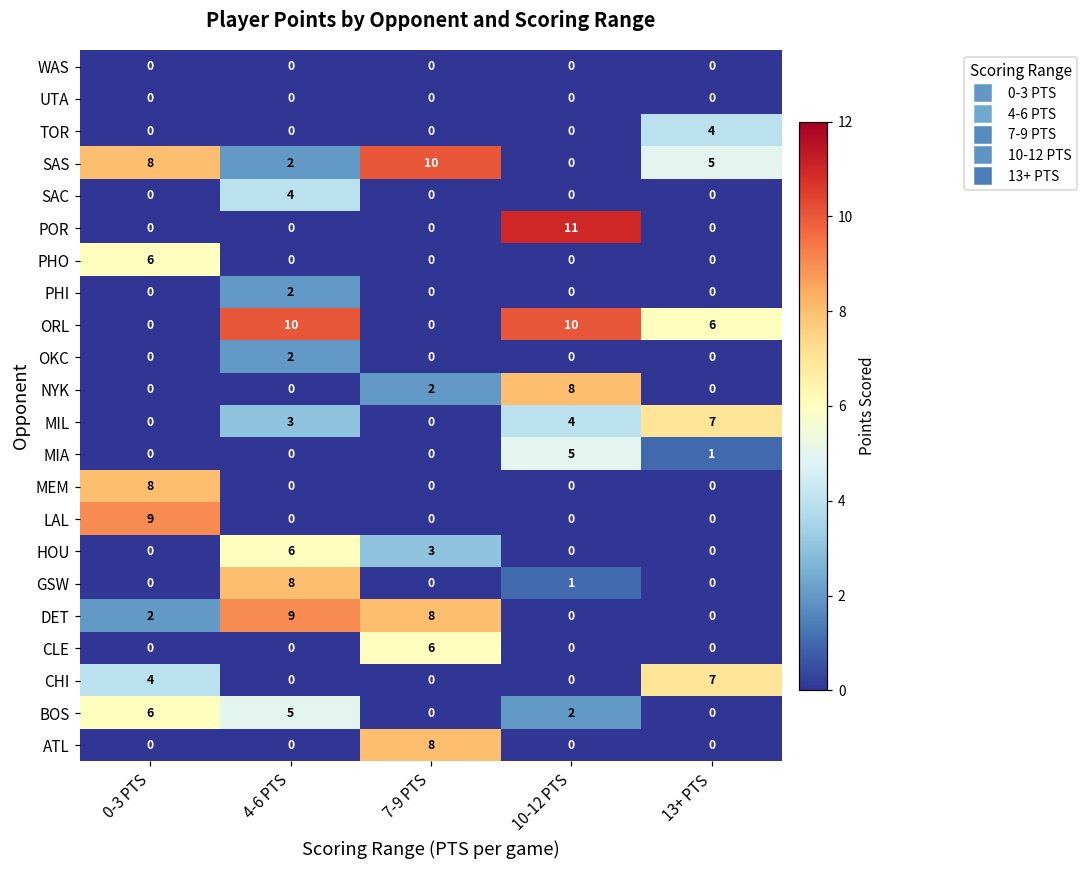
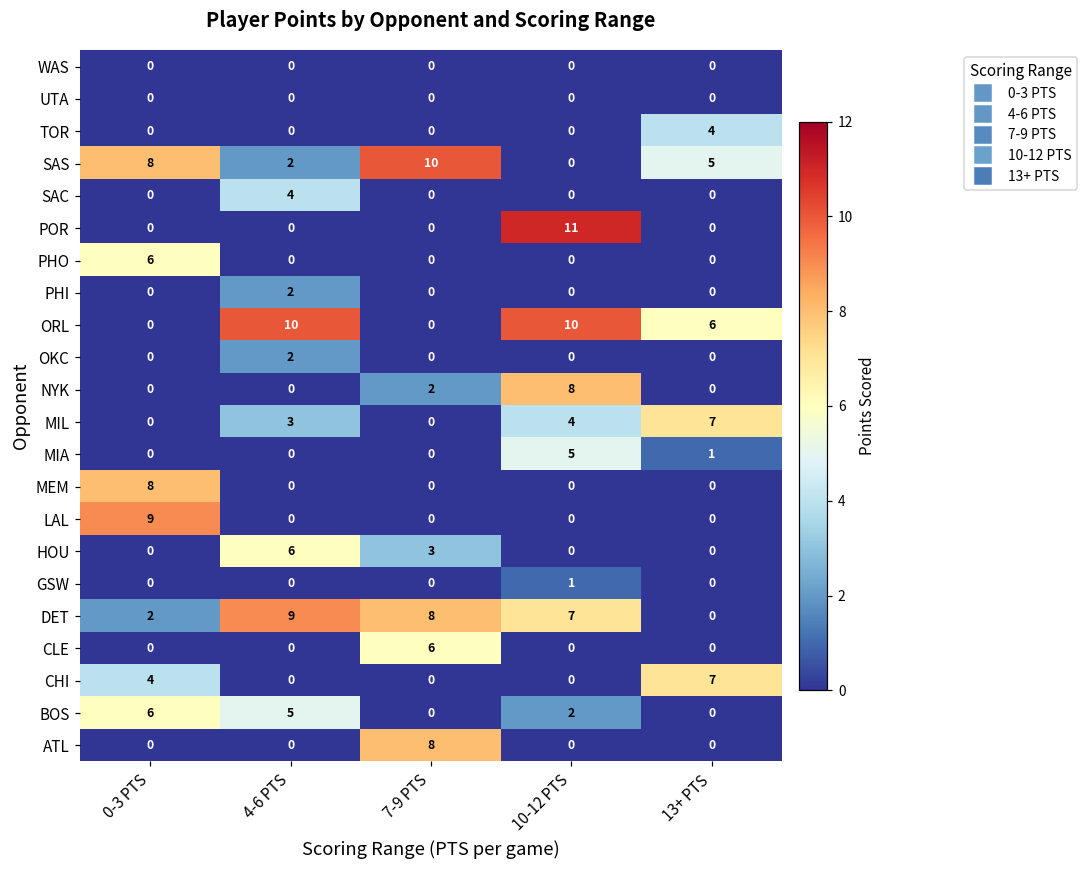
  {
    "WAS": {
      "0-3 PTS": 0,
      "4-6 PTS": 0,
      "7-9 PTS": 0,
      "10-12 PTS": 0,
      "13+ PTS": 0
    },
    "UTA": {
      "0-3 PTS": 0,
      "4-6 PTS": 0,
      "7-9 PTS": 0,
      "10-12 PTS": 0,
      "13+ PTS": 0
    },
    "TOR": {
      "0-3 PTS": 0,
      "4-6 PTS": 0,
      "7-9 PTS": 0,
      "10-12 PTS": 0,
      "13+ PTS": 4
    },
    "SAS": {
      "0-3 PTS": 8,
      "4-6 PTS": 2,
      "7-9 PTS": 10,
      "10-12 PTS": 0,
      "13+ PTS": 5
    },
    "SAC": {
      "0-3 PTS": 0,
      "4-6 PTS": 4,
      "7-9 PTS": 0,
      "10-12 PTS": 0,
      "13+ PTS": 0
    },
    "POR": {
      "0-3 PTS": 0,
      "4-6 PTS": 0,
      "7-9 PTS": 0,
      "10-12 PTS": 11,
      "13+ PTS": 0
    },
    "PHO": {
      "0-3 PTS": 6,
      "4-6 PTS": 0,
      "7-9 PTS": 0,
      "10-12 PTS": 0,
      "13+ PTS": 0
    },
    "PHI": {
      "0-3 PTS": 0,
      "4-6 PTS": 2,
      "7-9 PTS": 0,
      "10-12 PTS": 0,
      "13+ PTS": 0
    },
    "ORL": {
      "0-3 PTS": 0,
      "4-6 PTS": 10,
      "7-9 PTS": 0,
      "10-12 PTS": 10,
      "13+ PTS": 6
    },
    "OKC": {
      "0-3 PTS": 0,
      "4-6 PTS": 2,
      "7-9 PTS": 0,
      "10-12 PTS": 0,
      "13+ PTS": 0
    },
    "NYK": {
      "0-3 PTS": 0,
      "4-6 PTS": 0,
      "7-9 PTS": 2,
      "10-12 PTS": 8,
      "13+ PTS": 0
    },
    "MIL": {
      "0-3 PTS": 0,
      "4-6 PTS": 3,
      "7-9 PTS": 0,
      "10-12 PTS": 4,
      "13+ PTS": 7
    },
    "MIA": {
      "0-3 PTS": 0,
      "4-6 PTS": 0,
      "7-9 PTS": 0,
      "10-12 PTS": 5,
      "13+ PTS": 1
    },
    "MEM": {
      "0-3 PTS": 8,
      "4-6 PTS": 0,
      "7-9 PTS": 0,
      "10-12 PTS": 0,
      "13+ PTS": 0
    },
    "LAL": {
      "0-3 PTS": 9,
      "4-6 PTS": 0,
      "7-9 PTS": 0,
      "10-12 PTS": 0,
      "13+ PTS": 0
    },
    "HOU": {
      "0-3 PTS": 0,
      "4-6 PTS": 6,
      "7-9 PTS": 3,
      "10-12 PTS": 0,
      "13+ PTS": 0
    },
    "GSW": {
      "0-3 PTS": 0,
-     "4-6 PTS": 8,
+     "4-6 PTS": 0,
      "7-9 PTS": 0,
      "10-12 PTS": 1,
      "13+ PTS": 0
    },
    "DET": {
      "0-3 PTS": 2,
      "4-6 PTS": 9,
      "7-9 PTS": 8,
-     "10-12 PTS": 0,
+     "10-12 PTS": 7,
      "13+ PTS": 0
    },
    "CLE": {
      "0-3 PTS": 0,
      "4-6 PTS": 0,
      "7-9 PTS": 6,
      "10-12 PTS": 0,
      "13+ PTS": 0
    },
    "CHI": {
      "0-3 PTS": 4,
      "4-6 PTS": 0,
      "7-9 PTS": 0,
      "10-12 PTS": 0,
      "13+ PTS": 7
    },
    "BOS": {
      "0-3 PTS": 6,
      "4-6 PTS": 5,
      "7-9 PTS": 0,
      "10-12 PTS": 2,
      "13+ PTS": 0
    },
    "ATL": {
      "0-3 PTS": 0,
      "4-6 PTS": 0,
      "7-9 PTS": 8,
      "10-12 PTS": 0,
      "13+ PTS": 0
    }
  }
